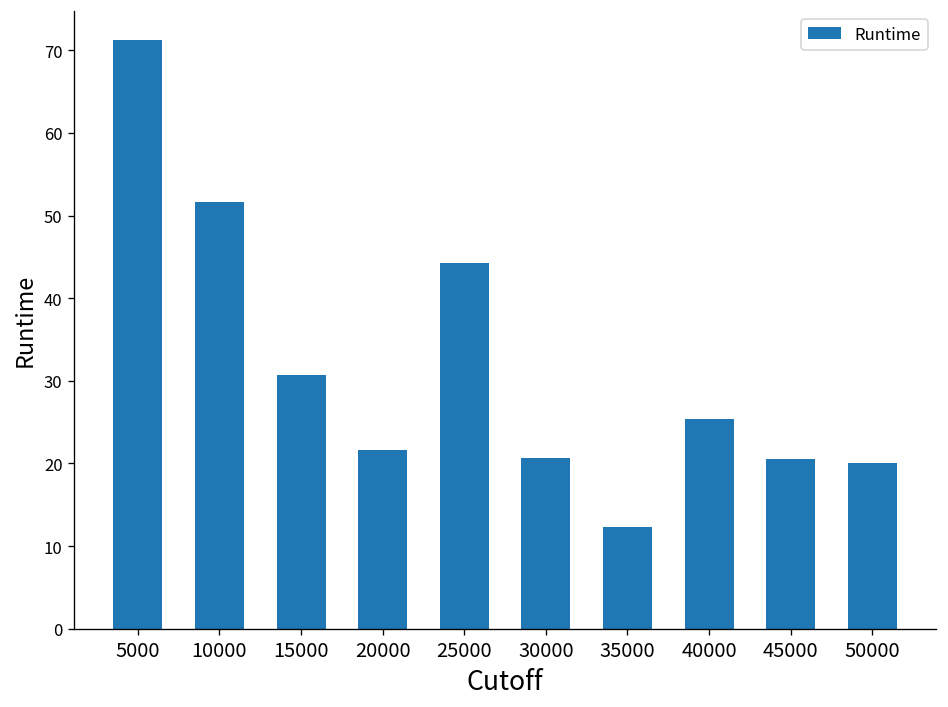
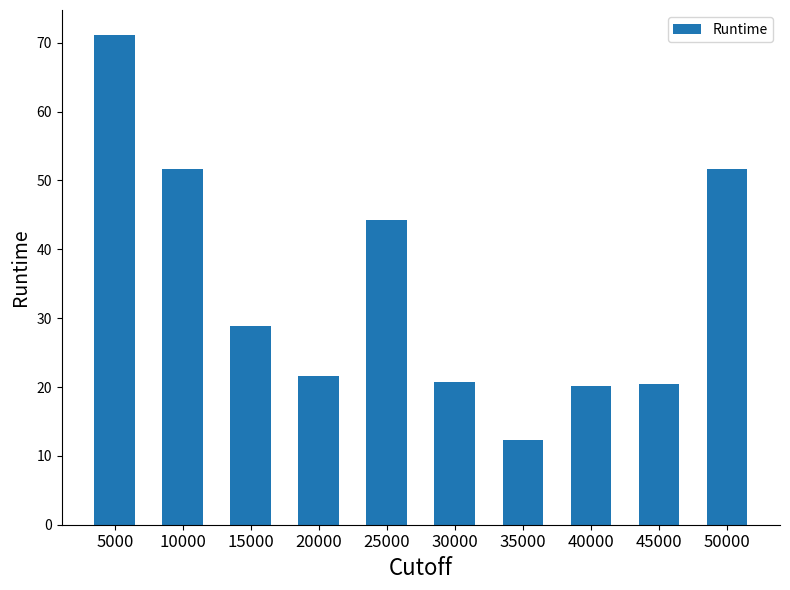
  {
    "5000": 71,
    "10000": 52,
-   "15000": 31,
+   "15000": 29,
    "20000": 22,
    "25000": 44,
    "30000": 21,
    "35000": 12,
-   "40000": 25,
+   "40000": 20,
    "45000": 21,
-   "50000": 20
+   "50000": 52
  }
